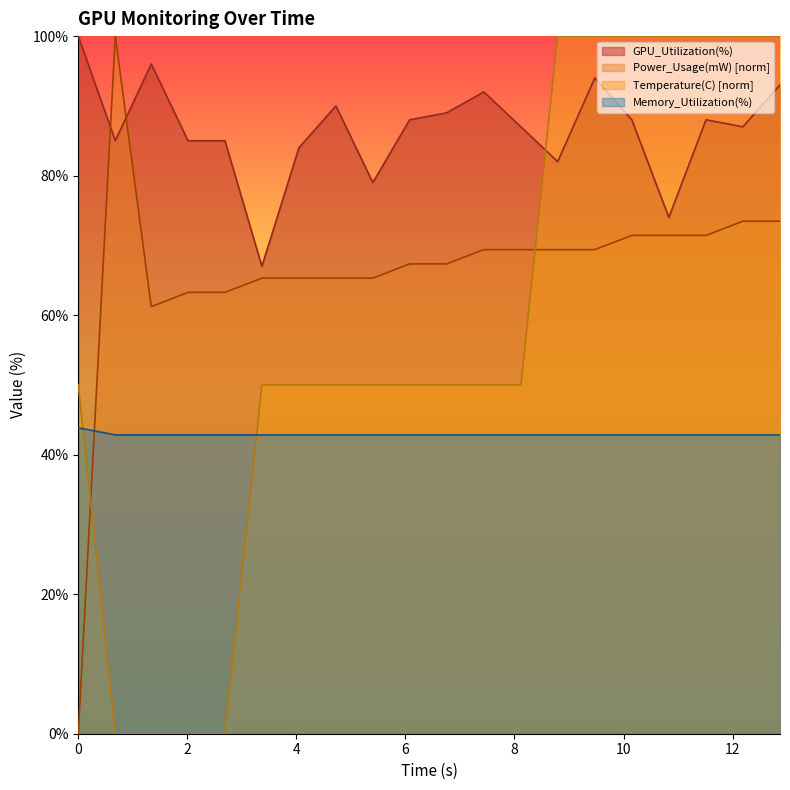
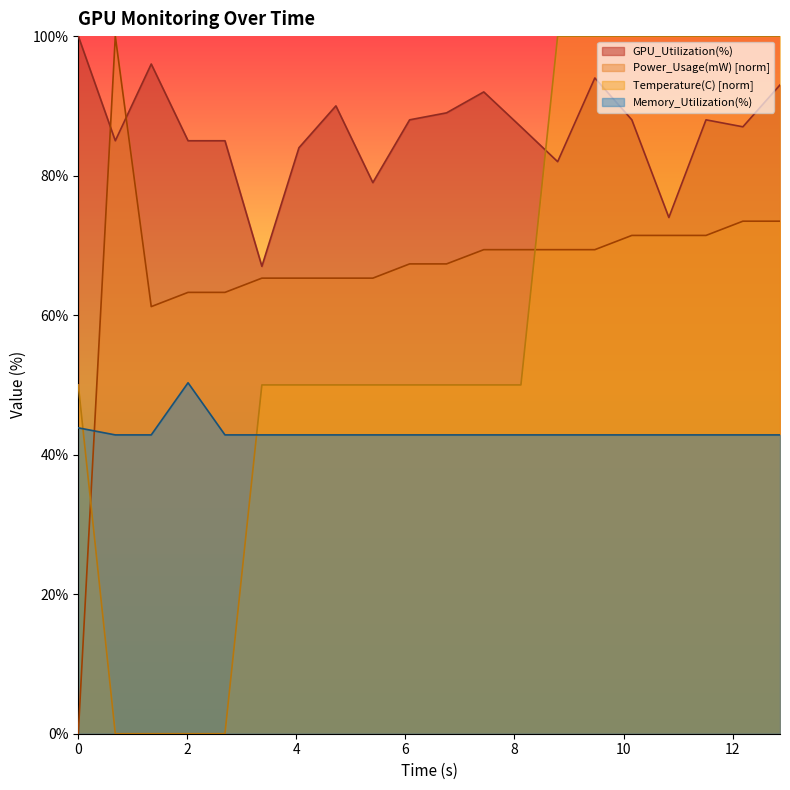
  {
    "GPU_Utilization(%)": {
      "0": "100%",
      "2": "85%"
    },
    "Memory_Utilization(%)": {
      "0": "44%",
-     "2": "43%"
+     "2": "50%"
    }
  }
